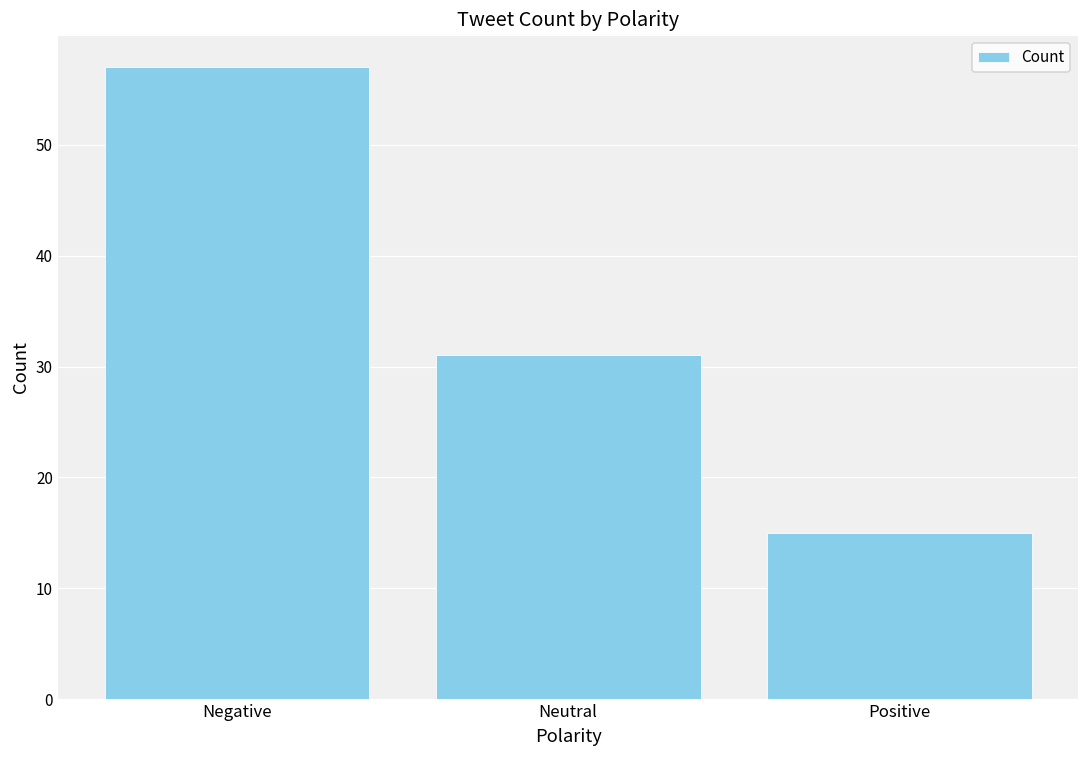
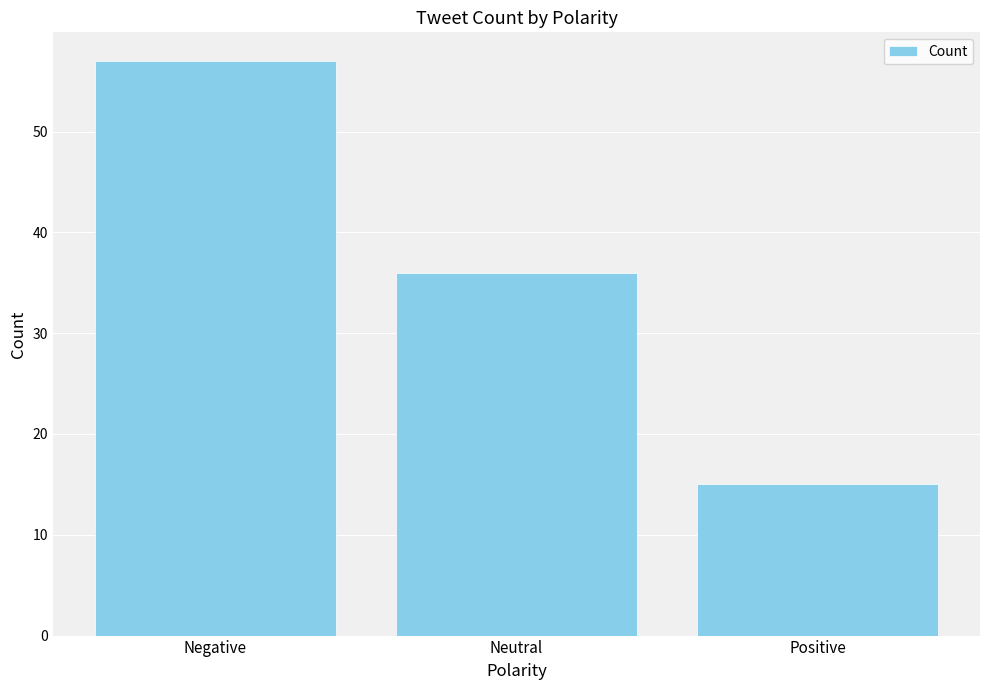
  {
    "Negative": 57,
-   "Neutral": 31,
+   "Neutral": 36,
    "Positive": 15
  }
